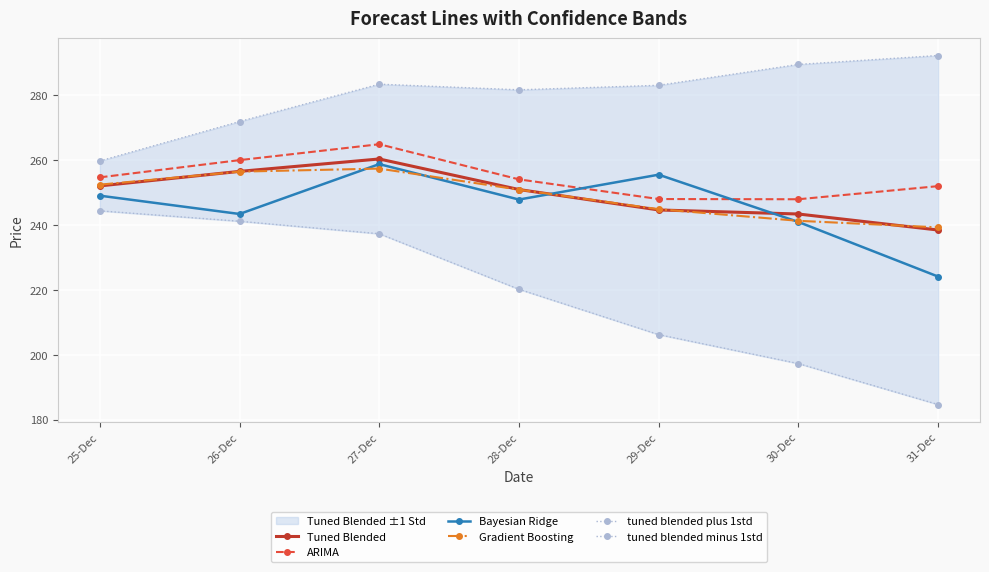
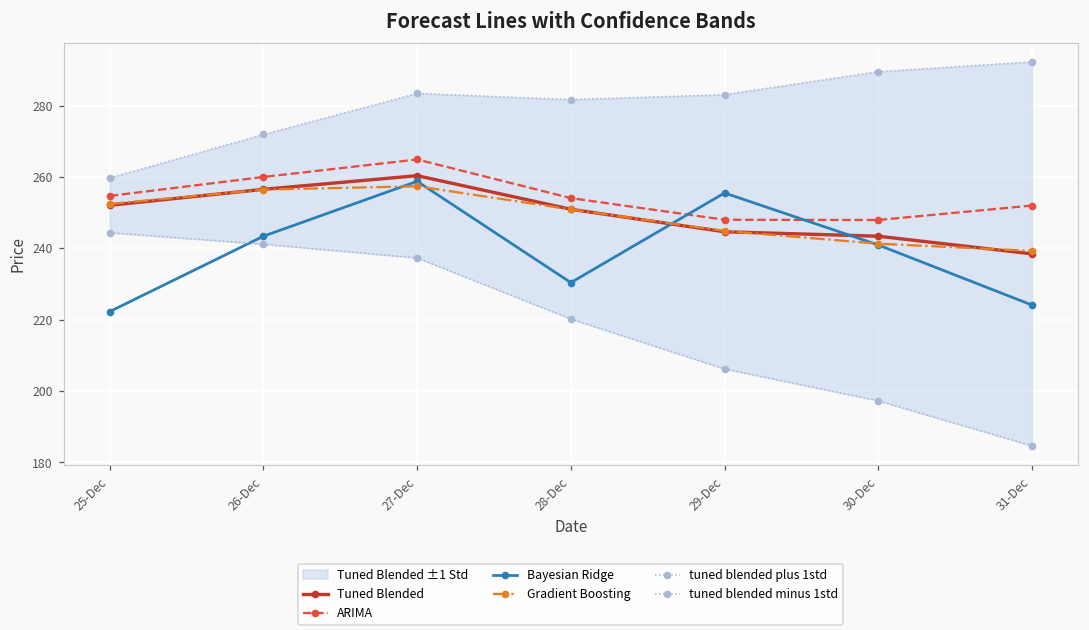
  {
    "Bayesian Ridge": {
-     "25-Dec": 249,
+     "25-Dec": 222,
      "26-Dec": 243,
      "27-Dec": 259,
-     "28-Dec": 248,
+     "28-Dec": 230,
      "29-Dec": 256,
      "31-Dec": 224
    }
  }
